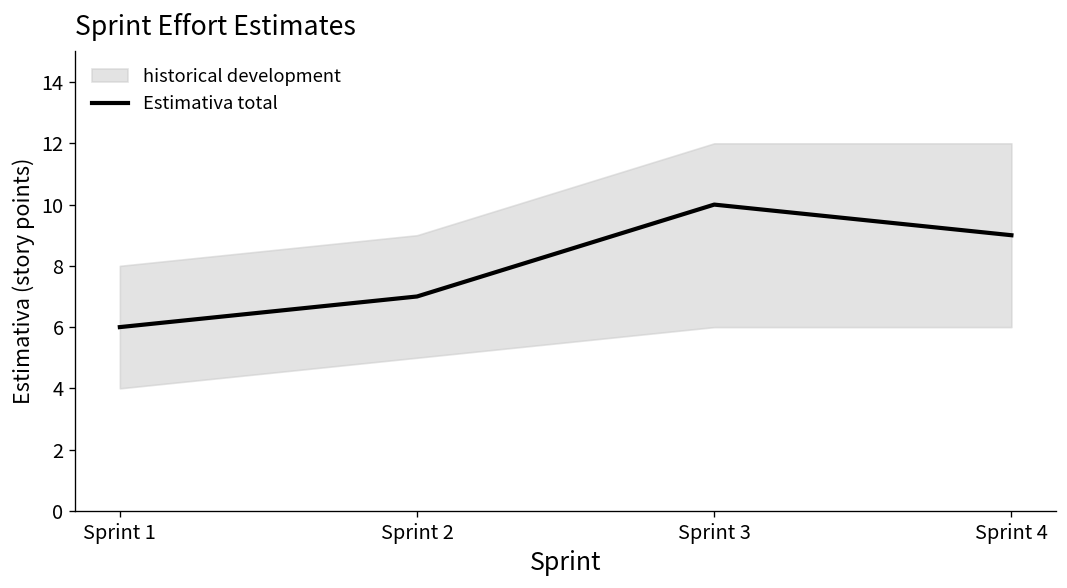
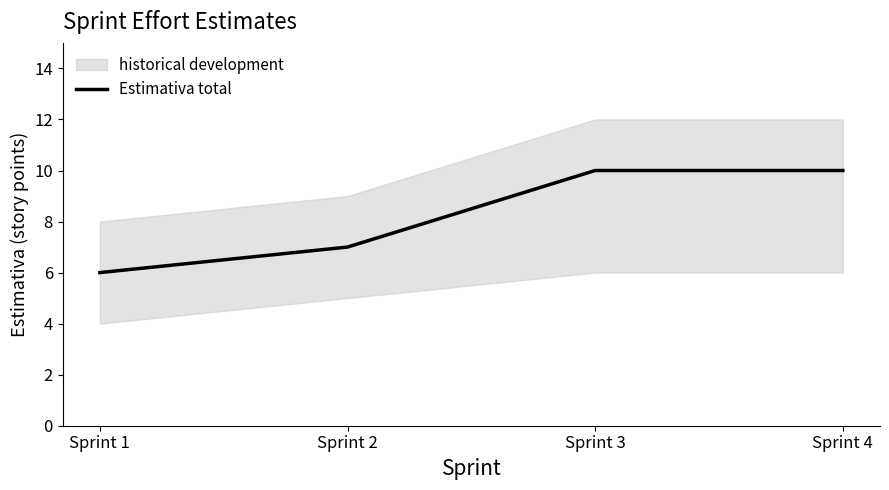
  {
    "Estimativa total": {
      "Sprint 1": 6,
      "Sprint 2": 7,
      "Sprint 3": 10,
-     "Sprint 4": 9
+     "Sprint 4": 10
    }
  }
